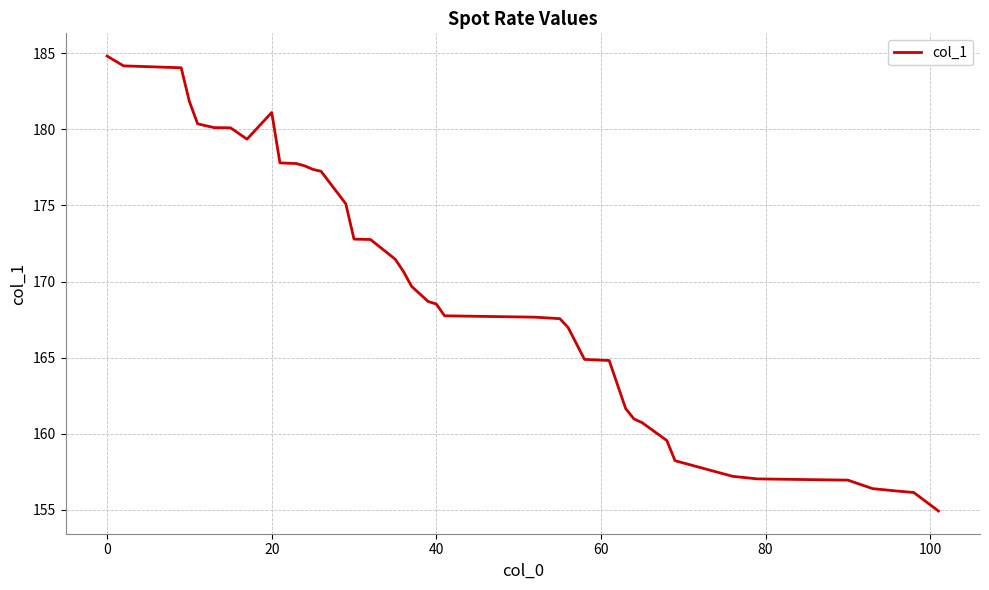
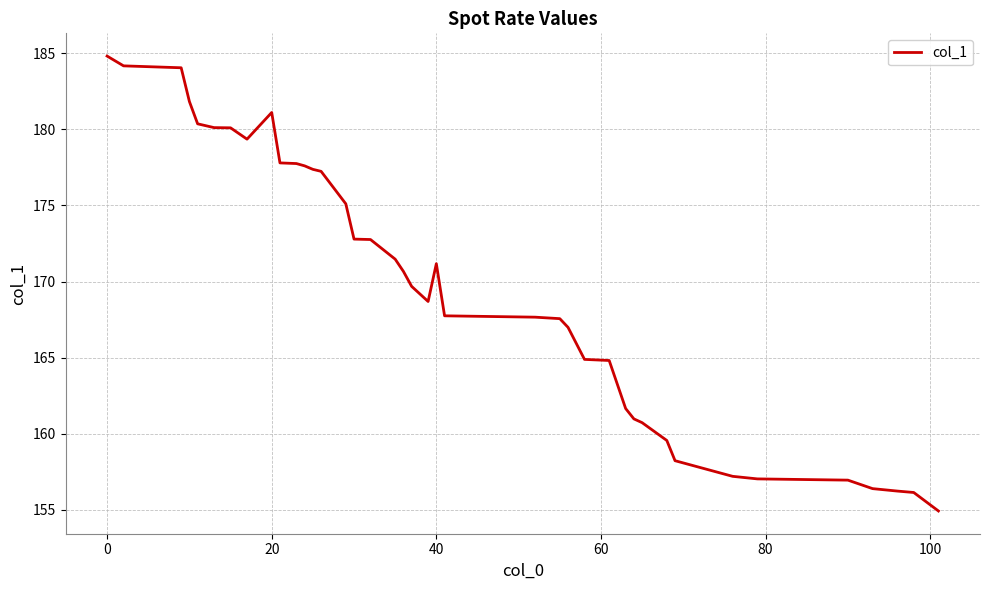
  {
    "0": 184.8,
    "20": 181.1,
-   "40": 168.5
+   "40": 171.2
  }
